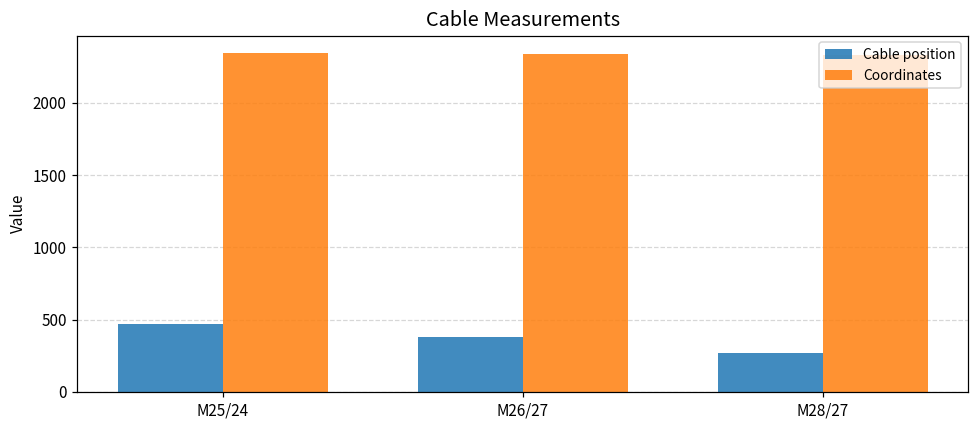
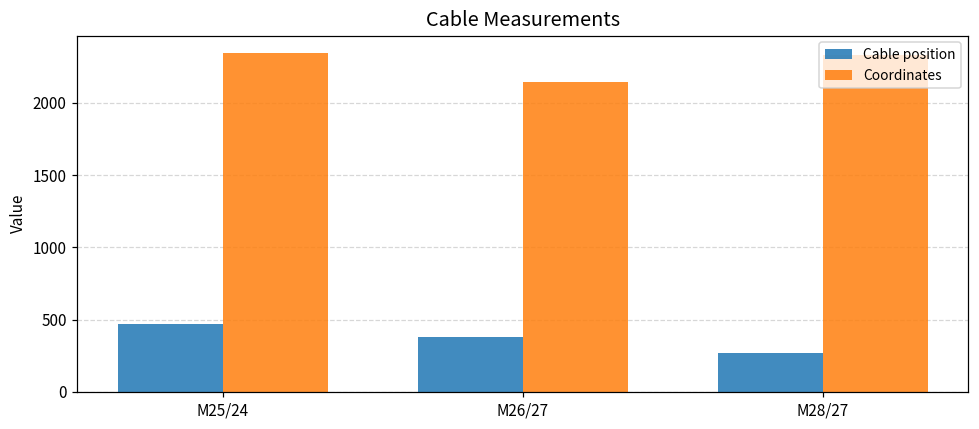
  {
    "Cable position": {
      "M25/24": 470,
      "M26/27": 380,
      "M28/27": 270
    },
    "Coordinates": {
      "M25/24": 2350,
-     "M26/27": 2340
+     "M26/27": 2140
    }
  }
